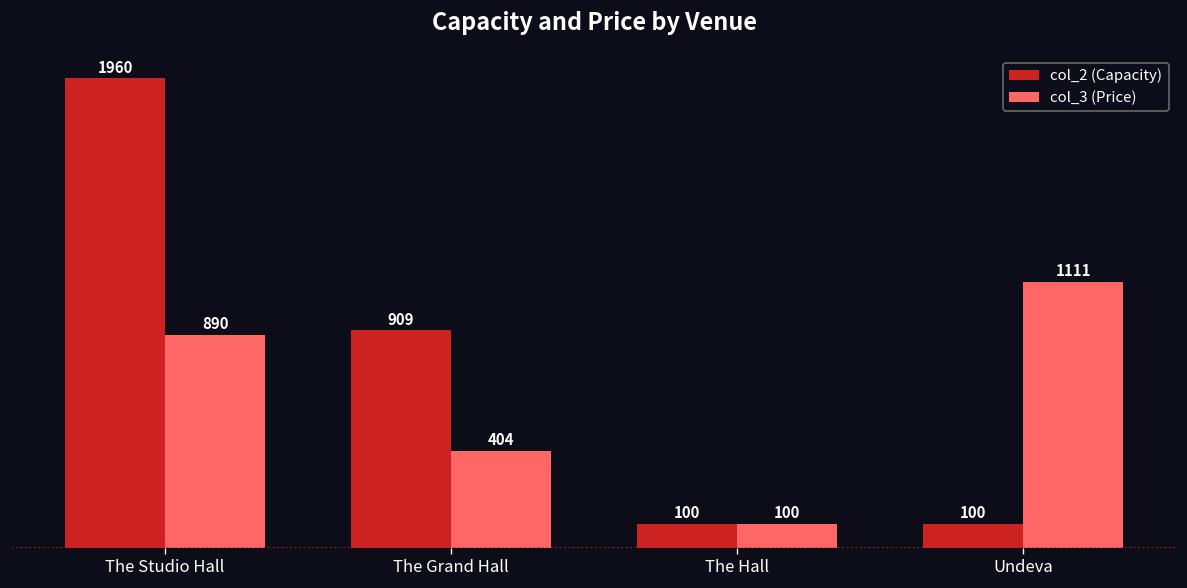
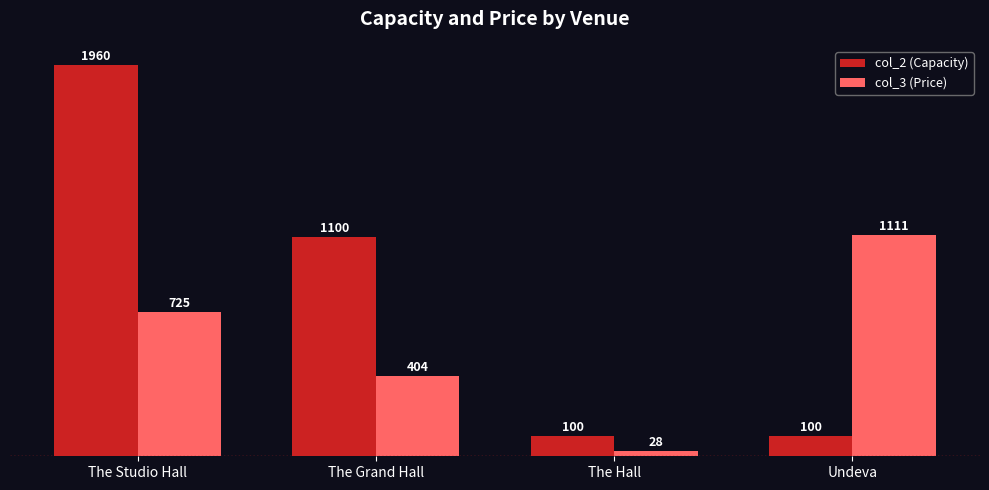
  {
    "col_2 (Capacity)": {
      "The Studio Hall": 1960,
-     "The Grand Hall": 909,
+     "The Grand Hall": 1100,
      "The Hall": 100,
      "Undeva": 100
    },
    "col_3 (Price)": {
-     "The Studio Hall": 890,
+     "The Studio Hall": 725,
      "The Grand Hall": 404,
-     "The Hall": 100,
+     "The Hall": 28,
      "Undeva": 1111
    }
  }
